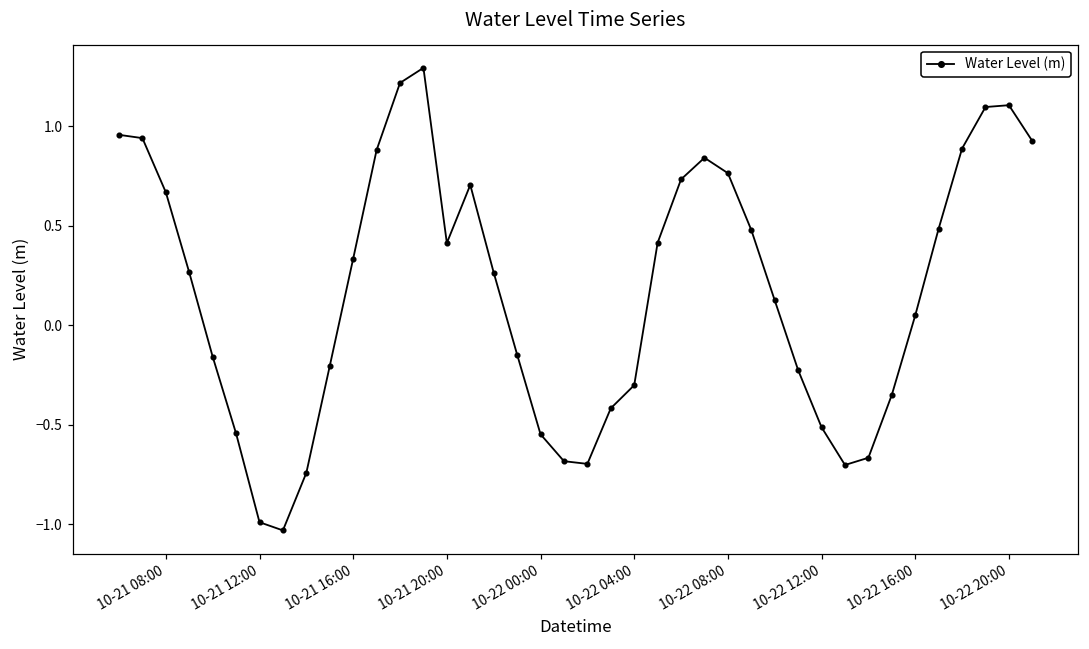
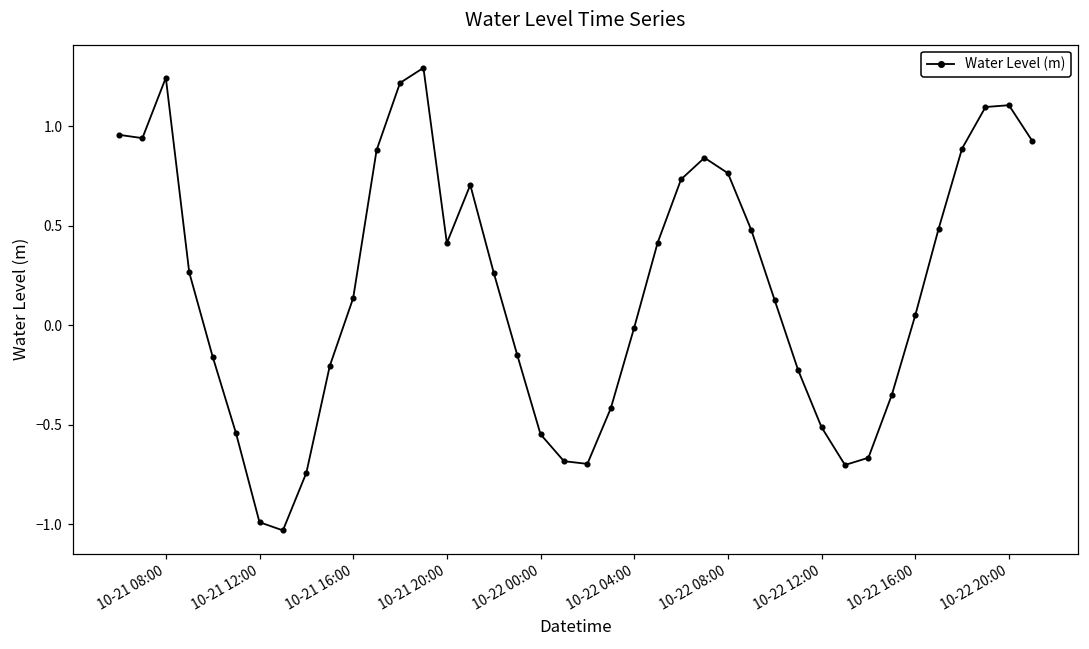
  {
-   "10-21 08:00": 0.67,
+   "10-21 08:00": 1.24,
    "10-21 12:00": -0.99,
-   "10-21 16:00": 0.33,
+   "10-21 16:00": 0.14,
    "10-21 20:00": 0.41,
    "10-22 00:00": -0.55,
-   "10-22 04:00": -0.30,
+   "10-22 04:00": -0.01,
    "10-22 08:00": 0.76,
    "10-22 12:00": -0.51,
    "10-22 16:00": 0.05,
    "10-22 20:00": 1.11
  }
